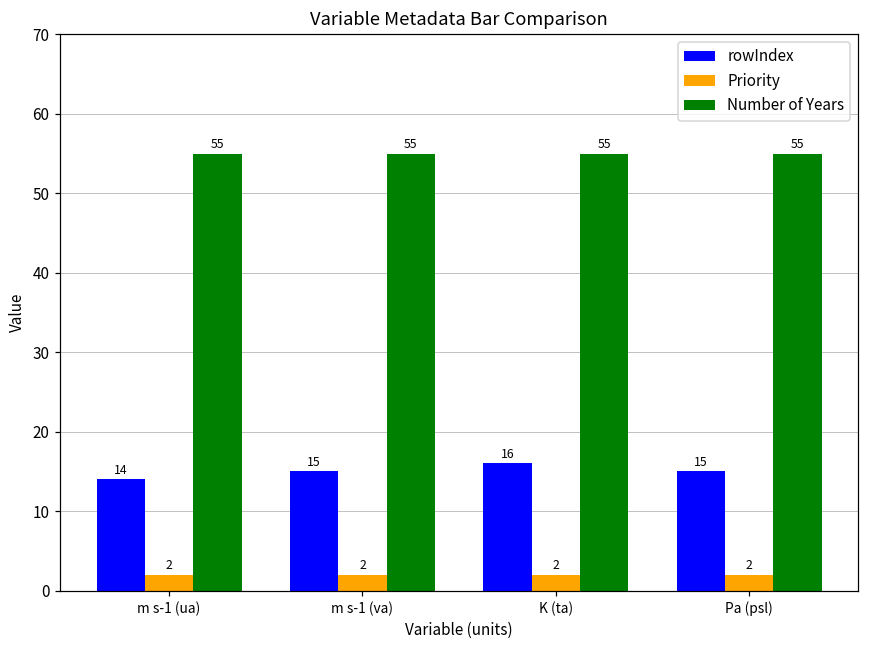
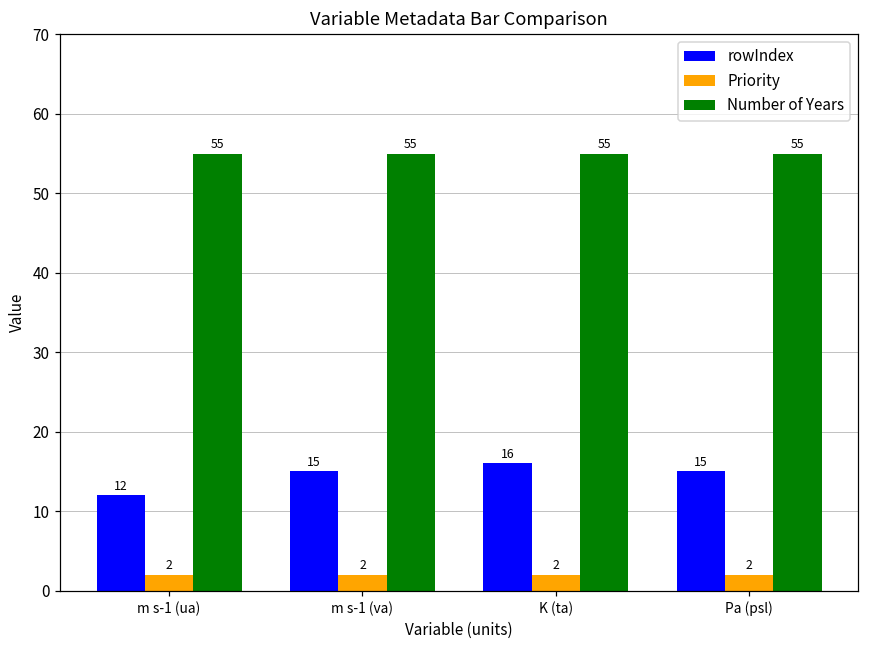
  {
    "rowIndex": {
-     "m s-1 (ua)": 14,
+     "m s-1 (ua)": 12,
      "m s-1 (va)": 15,
      "K (ta)": 16,
      "Pa (psl)": 15
    },
    "Priority": {
      "m s-1 (ua)": 2,
      "m s-1 (va)": 2,
      "K (ta)": 2,
      "Pa (psl)": 2
    },
    "Number of Years": {
      "m s-1 (ua)": 55,
      "m s-1 (va)": 55,
      "K (ta)": 55,
      "Pa (psl)": 55
    }
  }
